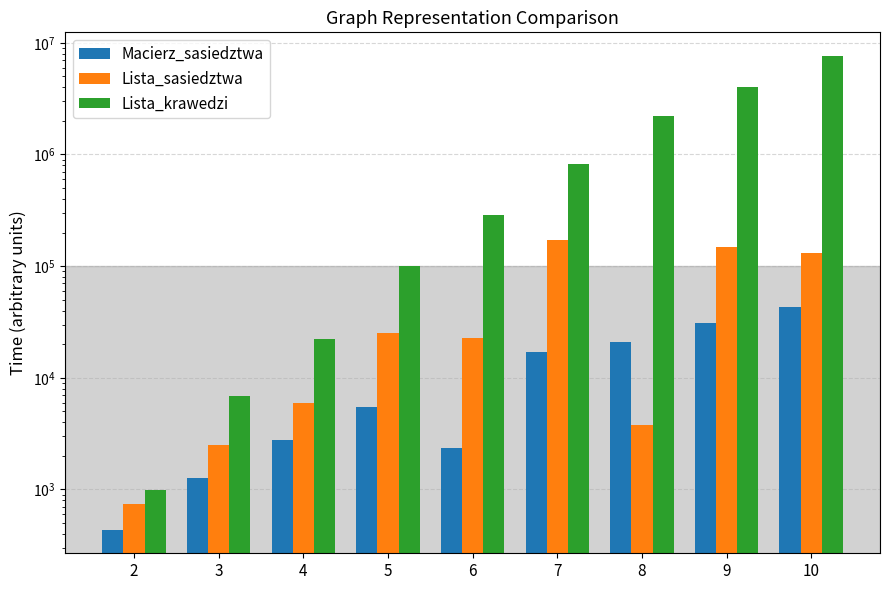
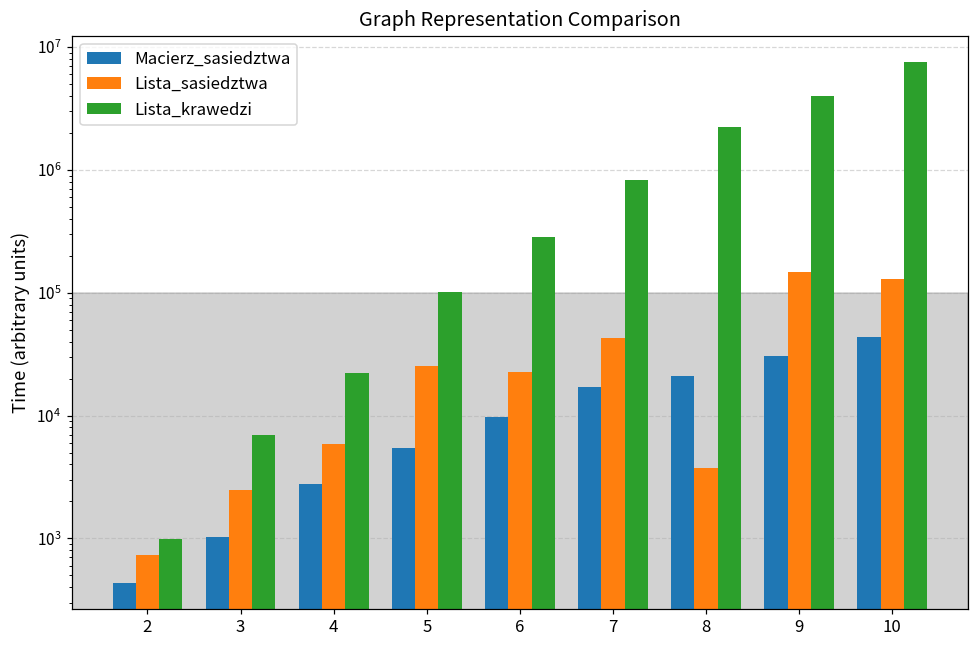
  {
    "Macierz_sasiedztwa": {
      "2": 440,
-     "3": 1300,
+     "3": 1000,
      "4": 2800,
      "5": 5000,
-     "6": 2400,
+     "6": 10000,
      "7": 17000,
      "8": 21000,
      "9": 31000,
      "10": 43000
    },
    "Lista_sasiedztwa": {
      "2": 700,
      "3": 2500,
      "4": 6000,
      "5": 25000,
      "6": 23000,
-     "7": 170000,
+     "7": 43000,
      "8": 3700,
      "9": 150000,
      "10": 130000
    },
    "Lista_krawedzi": {
      "2": 1000,
      "3": 7000,
      "4": 22000,
      "5": 100000,
      "6": 280000,
      "7": 800000,
      "8": 2200000,
      "9": 4000000,
      "10": 8000000
    }
  }
